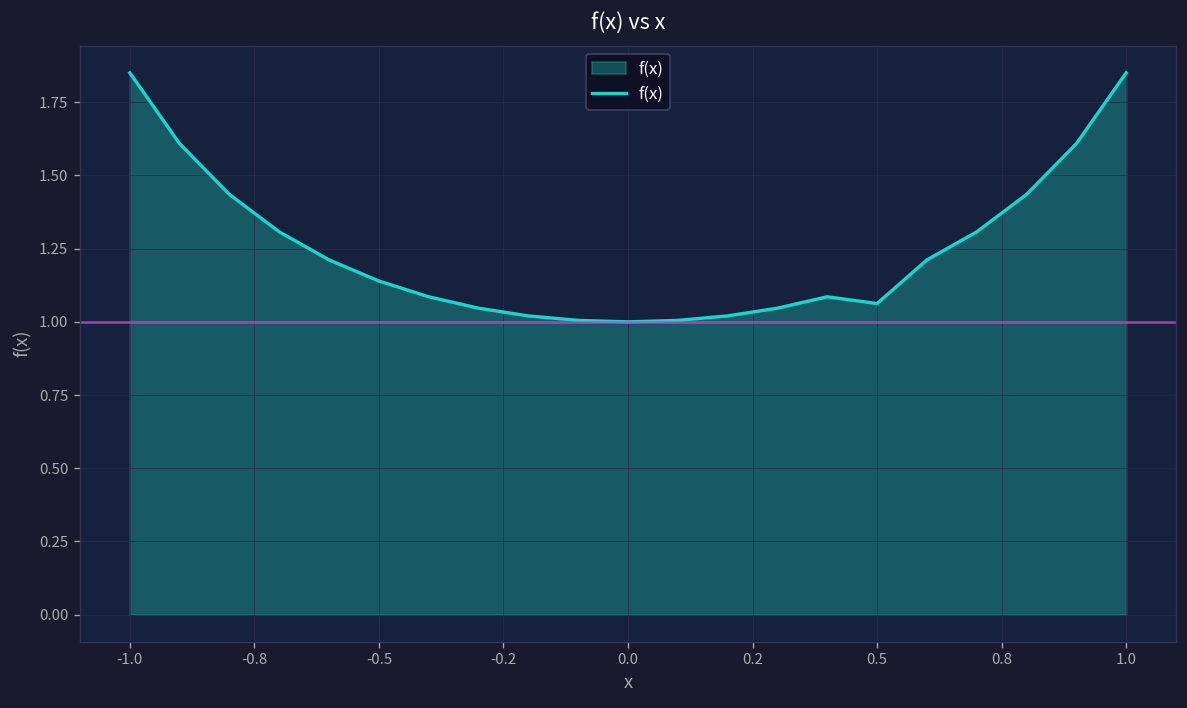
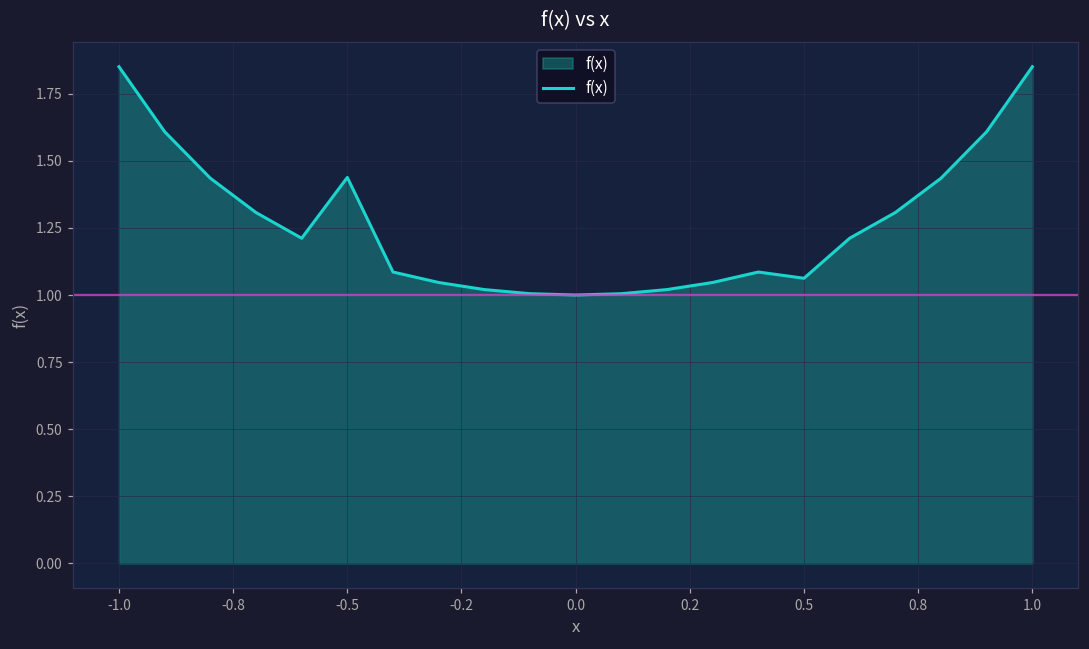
  {
    "-1.0": 1.85,
-   "-0.5": 1.14,
+   "-0.5": 1.44,
    "0.0": 1.00,
    "0.5": 1.06,
    "1.0": 1.85
  }
